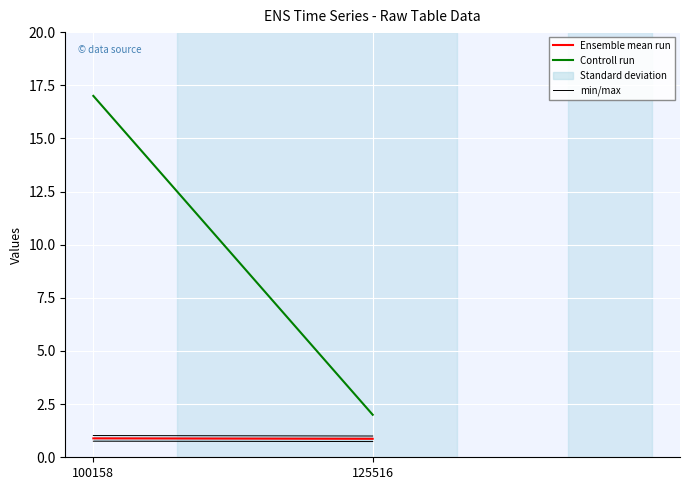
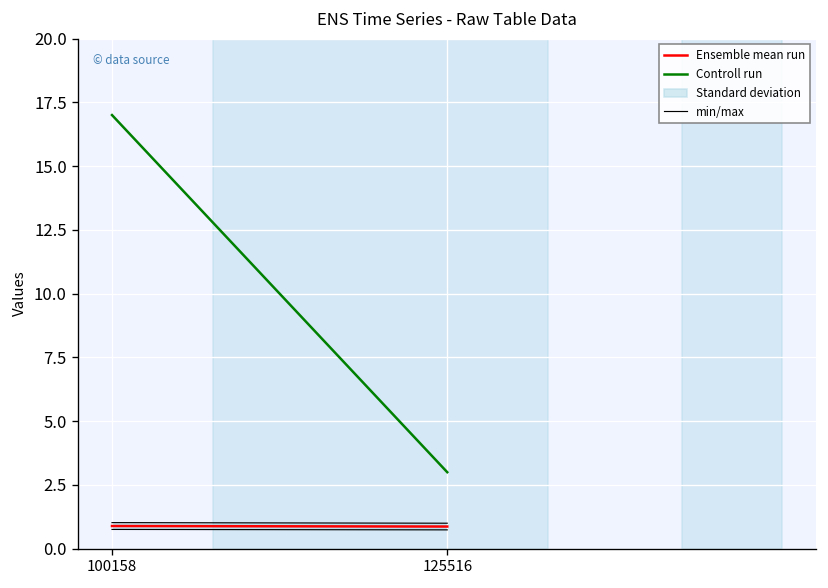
  {
    "Controll run": {
      "100158": 17,
-     "125516": 2
+     "125516": 3
    }
  }
